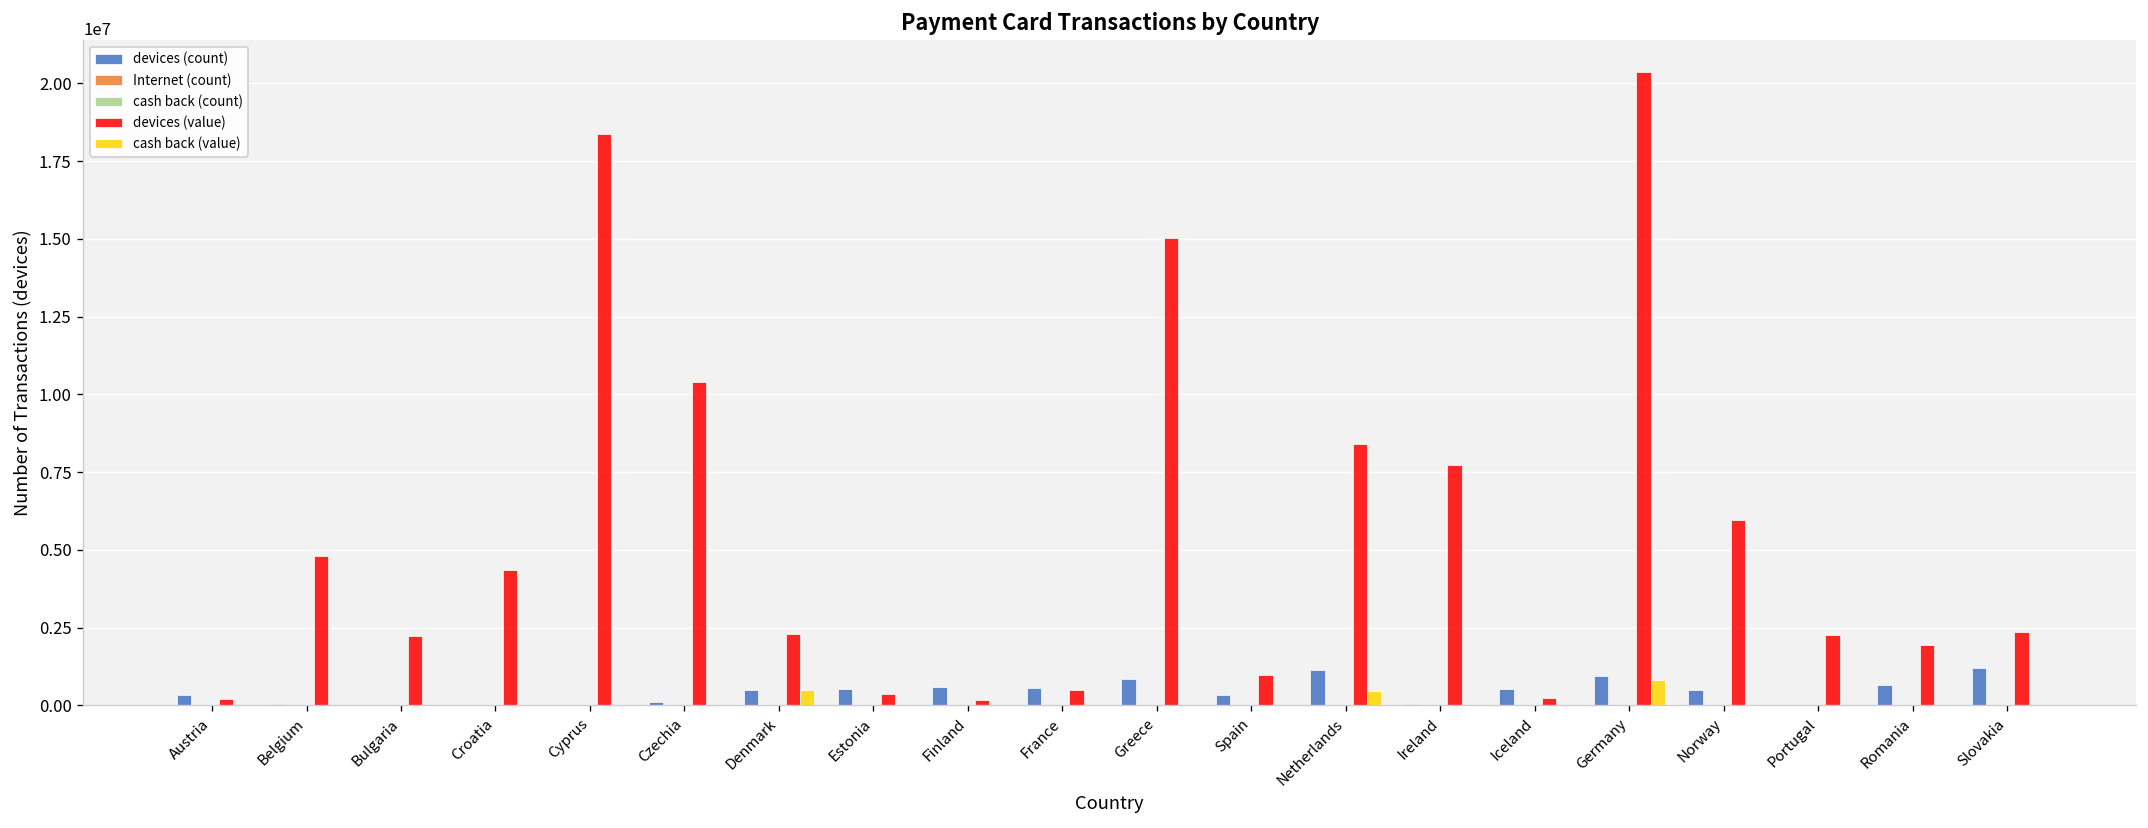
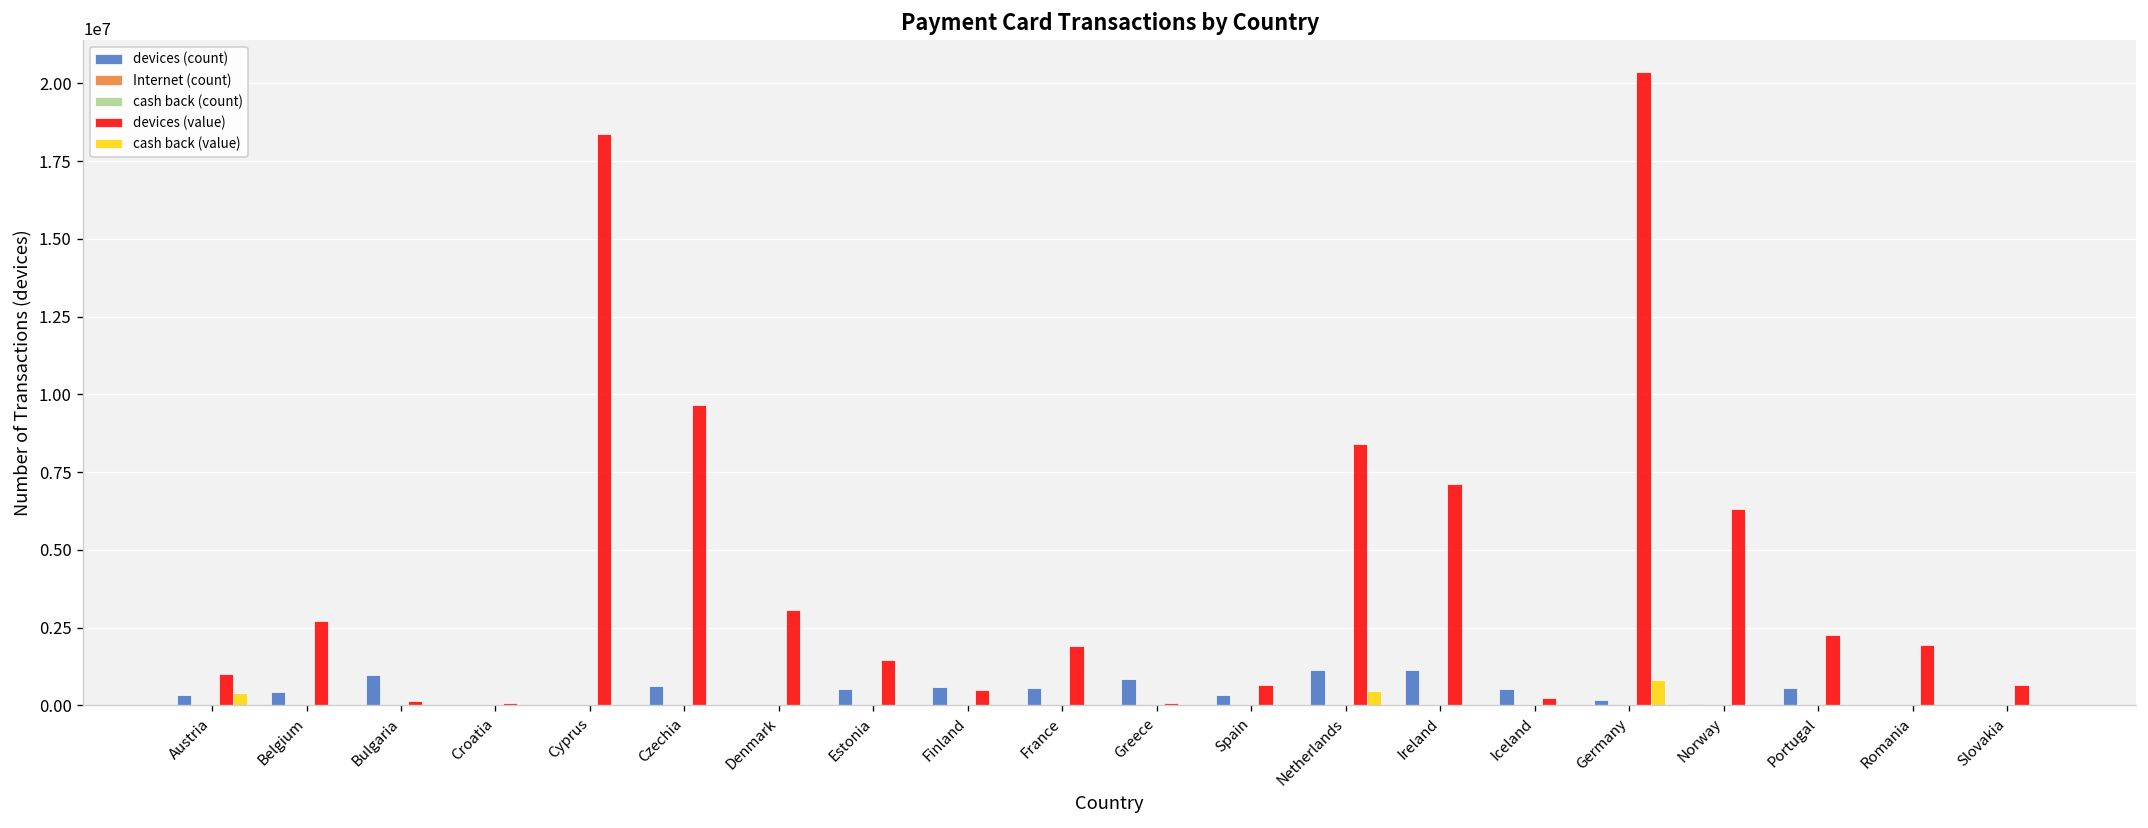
  {
    "devices (count)": {
      "Austria": 300000,
-     "Belgium": 0,
-     "Bulgaria": 0,
-     "Czechia": 100000,
-     "Denmark": 500000,
+     "Belgium": 400000,
+     "Bulgaria": 1000000,
+     "Czechia": 600000,
+     "Denmark": 0,
      "Estonia": 500000,
      "Finland": 600000,
      "France": 500000,
      "Greece": 800000,
      "Spain": 300000,
      "Netherlands": 1100000,
-     "Ireland": 0,
+     "Ireland": 1100000,
      "Iceland": 500000,
-     "Germany": 900000,
-     "Norway": 500000,
-     "Portugal": 0,
-     "Romania": 700000,
-     "Slovakia": 1200000
+     "Germany": 200000,
+     "Norway": 100000,
+     "Portugal": 600000,
+     "Romania": 0,
+     "Slovakia": 0
    },
    "Internet (count)": {
      "Austria": 0,
      "Belgium": 0,
      "Bulgaria": 0,
      "Croatia": 0,
      "Cyprus": 0,
      "Czechia": 0,
      "Denmark": 0,
      "Estonia": 0,
      "Finland": 0,
      "France": 0,
      "Greece": 0,
      "Spain": 0,
      "Netherlands": 0,
      "Ireland": 0,
      "Iceland": 0,
      "Germany": 0,
      "Norway": 0,
      "Portugal": 0,
      "Romania": 0,
      "Slovakia": 0
    },
    "cash back (count)": {
      "Croatia": 0,
      "Cyprus": 0,
      "Estonia": 0,
      "Finland": 0,
      "France": 0,
      "Greece": 0,
      "Spain": 0,
      "Portugal": 0,
      "Slovakia": 0
    },
    "devices (value)": {
-     "Austria": 200000,
-     "Belgium": 4800000,
-     "Bulgaria": 2200000,
-     "Croatia": 4400000,
+     "Austria": 1000000,
+     "Belgium": 2700000,
+     "Bulgaria": 100000,
+     "Croatia": 100000,
      "Cyprus": 18400000,
-     "Czechia": 10400000,
-     "Denmark": 2300000,
-     "Estonia": 400000,
-     "Finland": 200000,
-     "France": 500000,
-     "Greece": 15000000,
-     "Spain": 1000000,
+     "Czechia": 9700000,
+     "Denmark": 3100000,
+     "Estonia": 1500000,
+     "Finland": 500000,
+     "France": 1900000,
+     "Greece": 100000,
+     "Spain": 700000,
      "Netherlands": 8400000,
-     "Ireland": 7700000,
+     "Ireland": 7100000,
      "Iceland": 200000,
      "Germany": 20400000,
-     "Norway": 6000000,
+     "Norway": 6300000,
      "Portugal": 2300000,
      "Romania": 1900000,
-     "Slovakia": 2400000
+     "Slovakia": 700000
    },
    "cash back (value)": {
-     "Austria": 0,
+     "Austria": 400000,
      "Croatia": 0,
      "Cyprus": 0,
-     "Denmark": 500000,
+     "Denmark": 0,
      "Estonia": 0,
      "Finland": 0,
      "France": 0,
      "Greece": 0,
      "Spain": 0,
      "Netherlands": 500000,
      "Germany": 800000,
      "Portugal": 0,
      "Slovakia": 0
    }
  }
